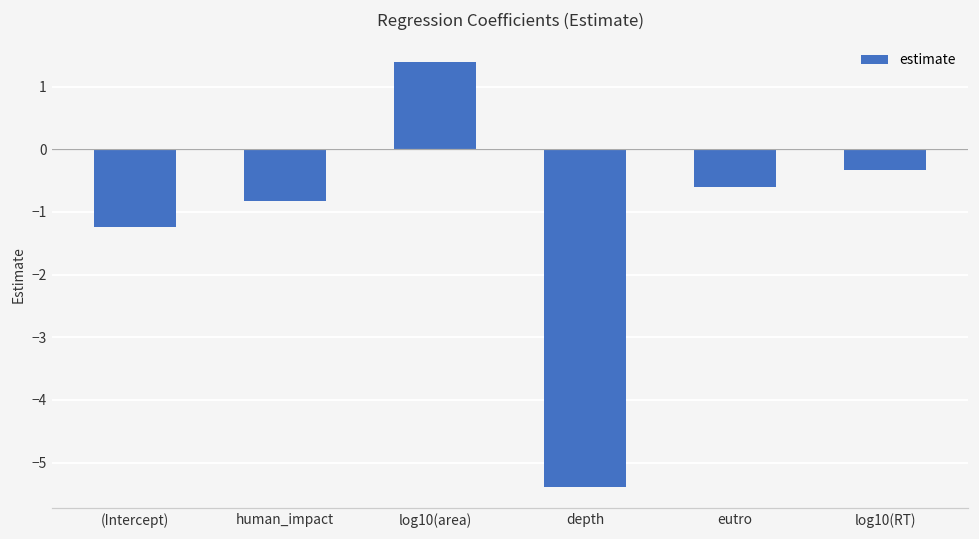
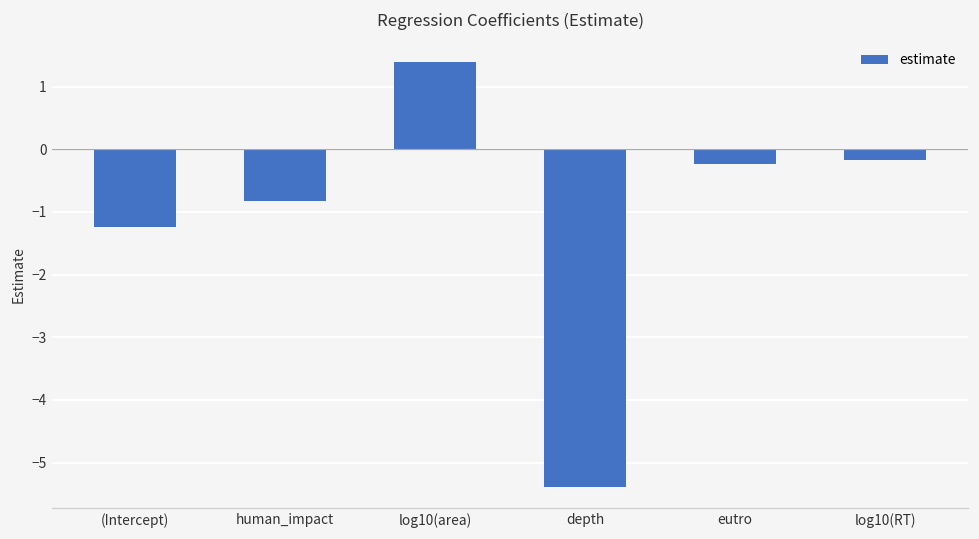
  {
    "(Intercept)": -1.2,
    "human_impact": -0.8,
    "log10(area)": 1.4,
    "depth": -5.4,
-   "eutro": -0.6,
-   "log10(RT)": -0.3
+   "eutro": -0.2,
+   "log10(RT)": -0.2
  }
